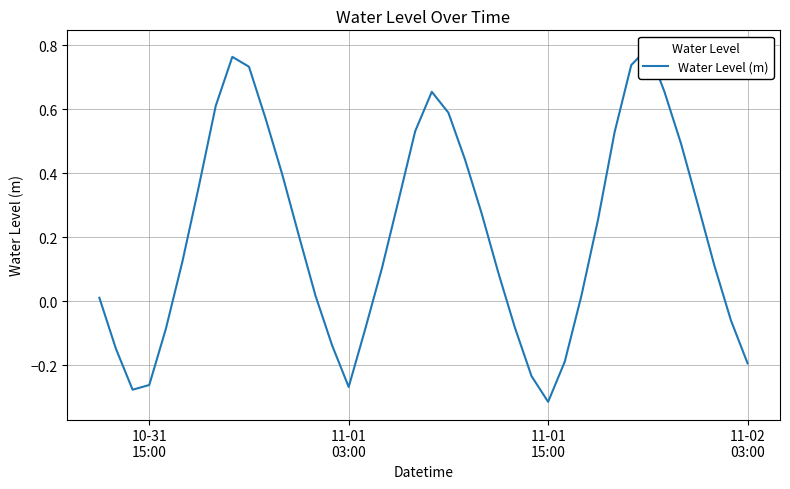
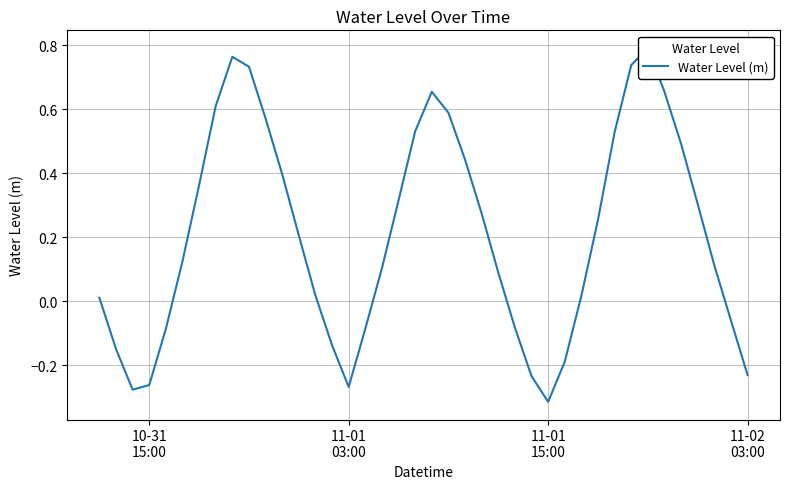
  {
    "10-31 15:00": -0.26,
    "11-01 03:00": -0.27,
    "11-01 15:00": -0.31,
-   "11-02 03:00": -0.19
+   "11-02 03:00": -0.23
  }
